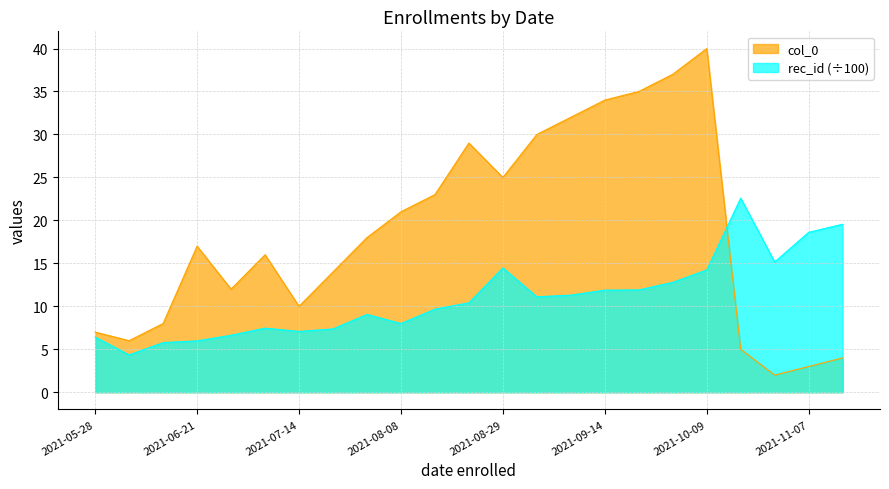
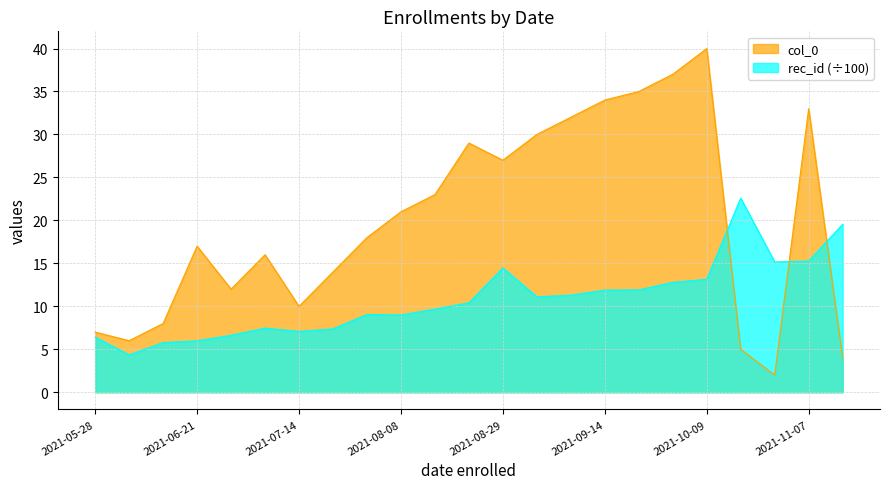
  {
    "col_0": {
      "2021-05-28": 7,
      "2021-06-21": 17,
      "2021-07-14": 10,
      "2021-08-08": 21,
-     "2021-08-29": 25,
+     "2021-08-29": 27,
      "2021-09-14": 34,
      "2021-10-09": 40,
-     "2021-11-07": 3
+     "2021-11-07": 33
    },
    "rec_id (÷100)": {
      "2021-05-28": 6,
      "2021-06-21": 6,
      "2021-07-14": 7,
-     "2021-08-08": 8,
+     "2021-08-08": 9,
      "2021-08-29": 14,
      "2021-09-14": 12,
-     "2021-10-09": 14,
-     "2021-11-07": 19
+     "2021-10-09": 13,
+     "2021-11-07": 15
    }
  }
